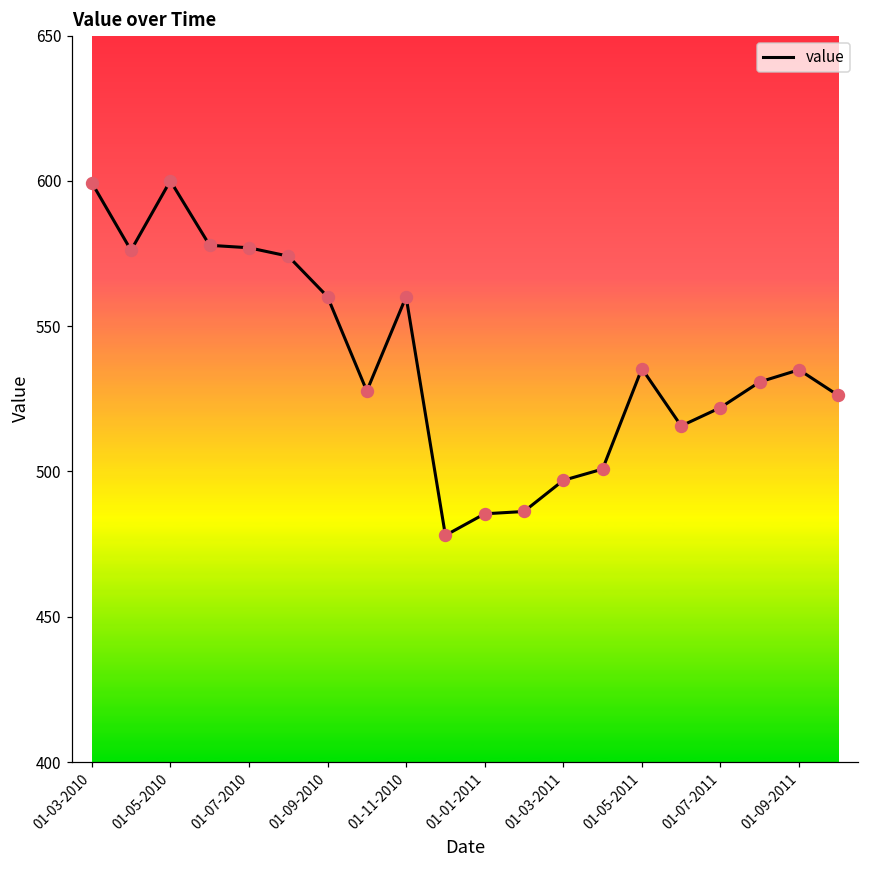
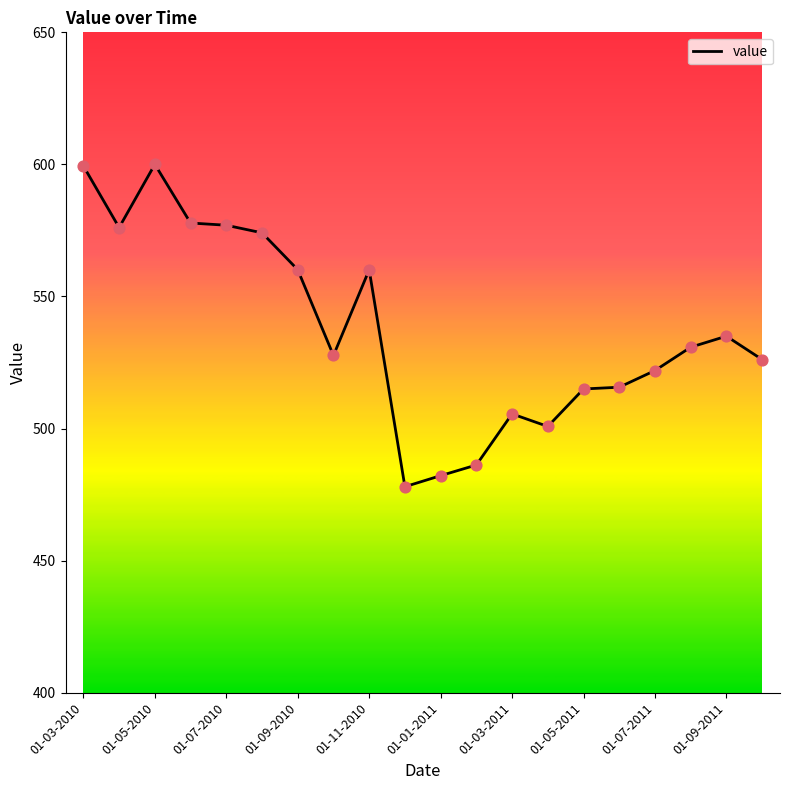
  {
    "01-03-2010": 599,
    "01-05-2010": 600,
    "01-07-2010": 577,
    "01-09-2010": 560,
    "01-11-2010": 560,
-   "01-01-2011": 485,
-   "01-03-2011": 497,
-   "01-05-2011": 535,
+   "01-01-2011": 482,
+   "01-03-2011": 506,
+   "01-05-2011": 515,
    "01-07-2011": 522,
    "01-09-2011": 535
  }
